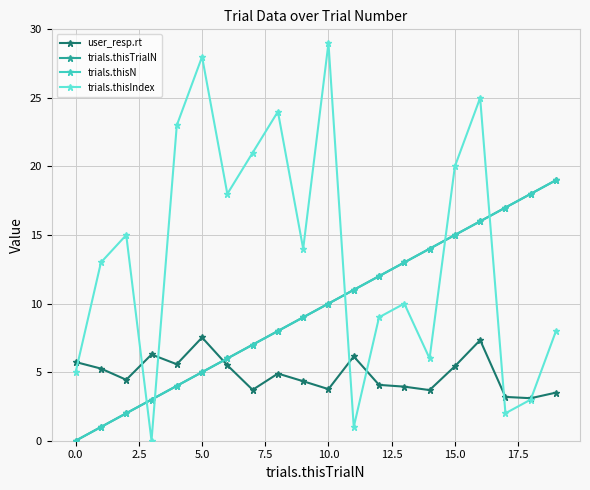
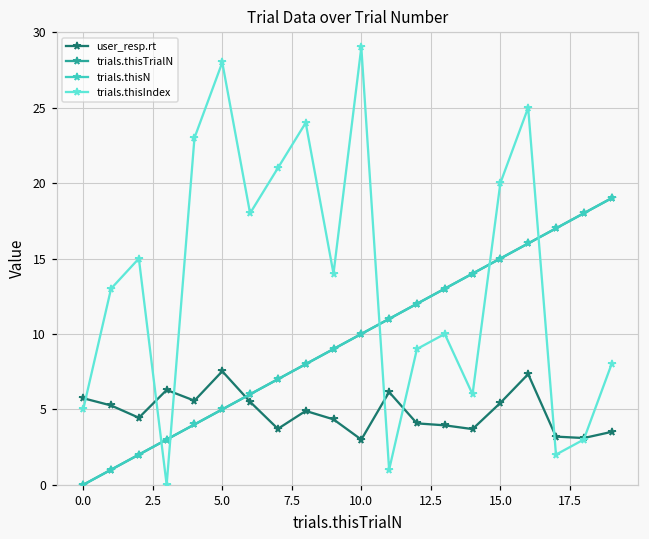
  {
    "user_resp.rt": {
      "0.0": 5.7,
      "5.0": 7.5,
-     "10.0": 3.8,
+     "10.0": 3.0,
      "15.0": 5.4
    }
  }
